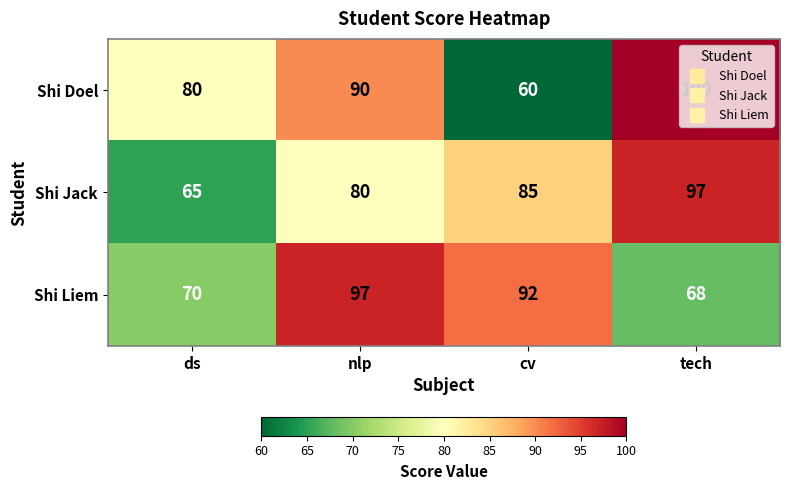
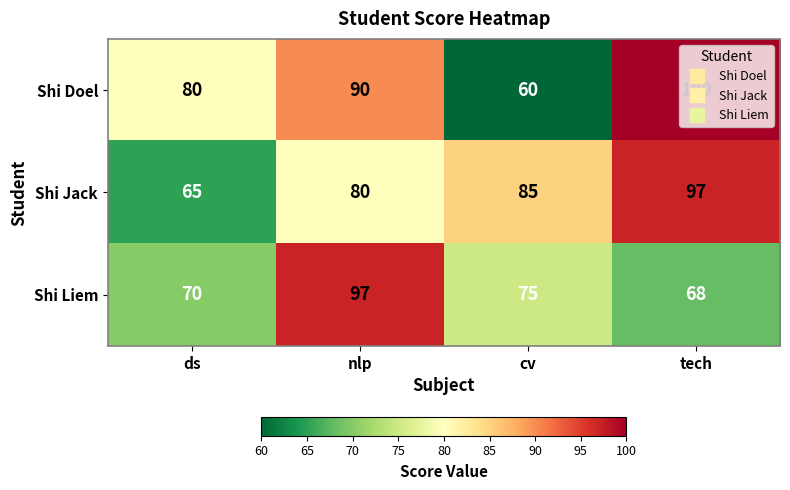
  {
    "Shi Doel": {
      "ds": 80,
      "nlp": 90,
      "cv": 60
    },
    "Shi Jack": {
      "ds": 65,
      "nlp": 80,
      "cv": 85,
      "tech": 97
    },
    "Shi Liem": {
      "ds": 70,
      "nlp": 97,
-     "cv": 92,
+     "cv": 75,
      "tech": 68
    }
  }
